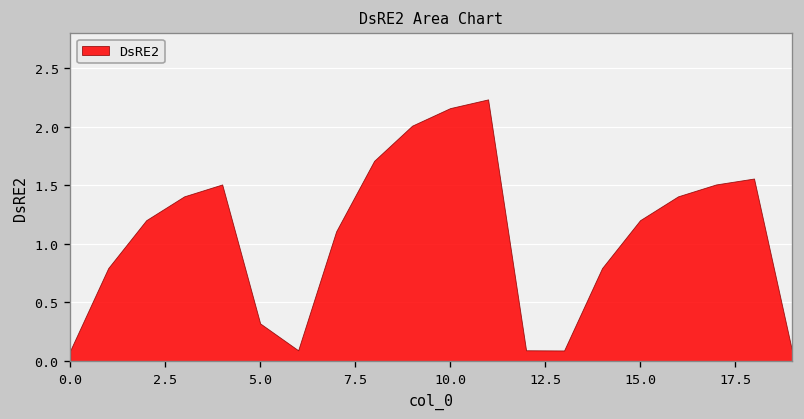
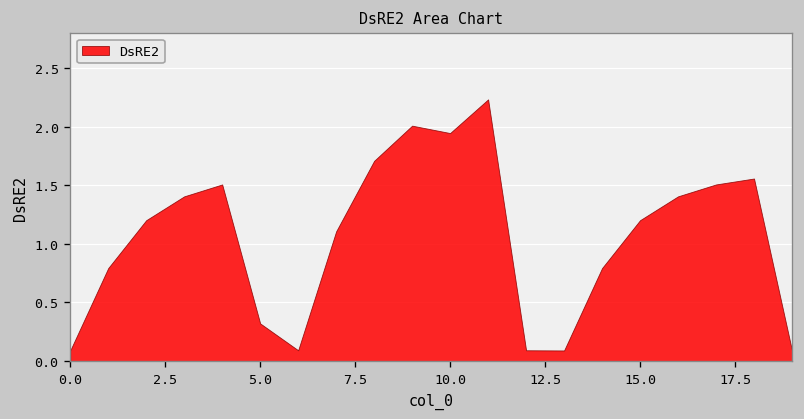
  {
    "0.0": 0.1,
    "5.0": 0.3,
-   "10.0": 2.2,
+   "10.0": 1.9,
    "15.0": 1.2
  }
